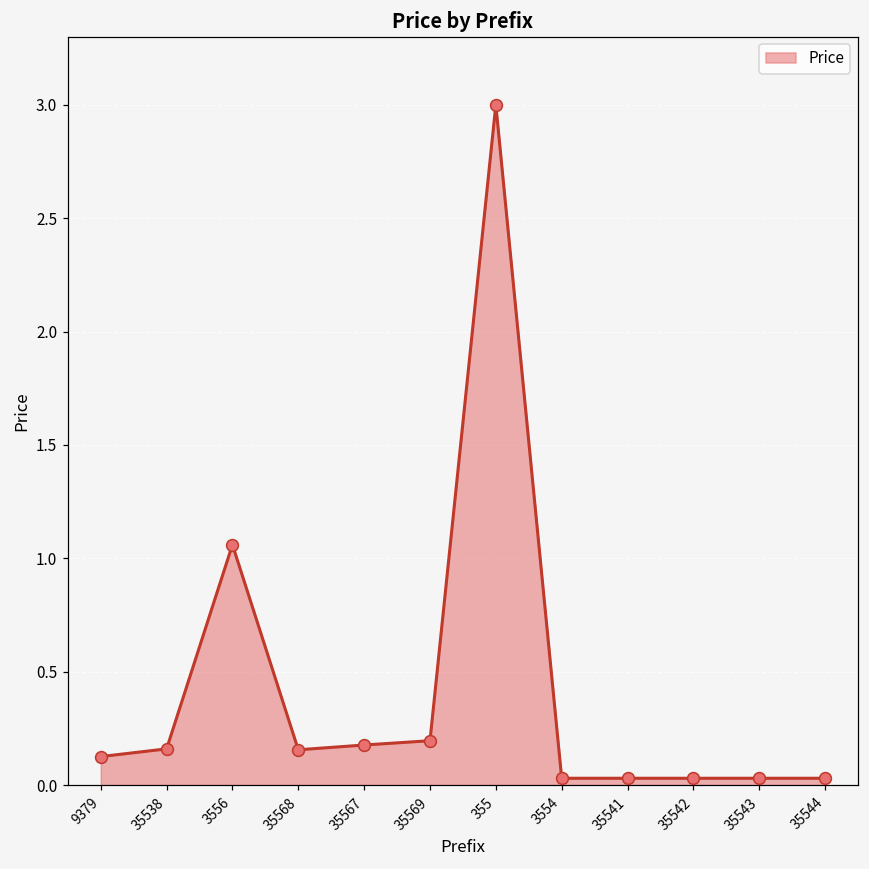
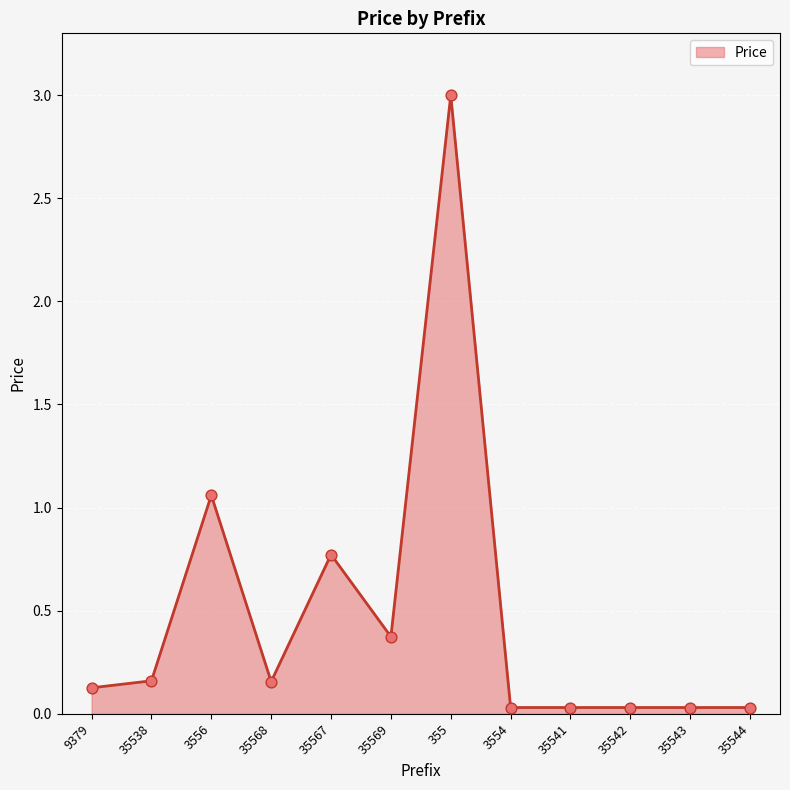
  {
    "9379": 0.13,
    "35538": 0.16,
    "3556": 1.06,
    "35568": 0.16,
-   "35567": 0.18,
-   "35569": 0.20,
+   "35567": 0.77,
+   "35569": 0.37,
    "355": 3.00,
    "3554": 0.03,
    "35541": 0.03,
    "35542": 0.03,
    "35543": 0.03,
    "35544": 0.03
  }
